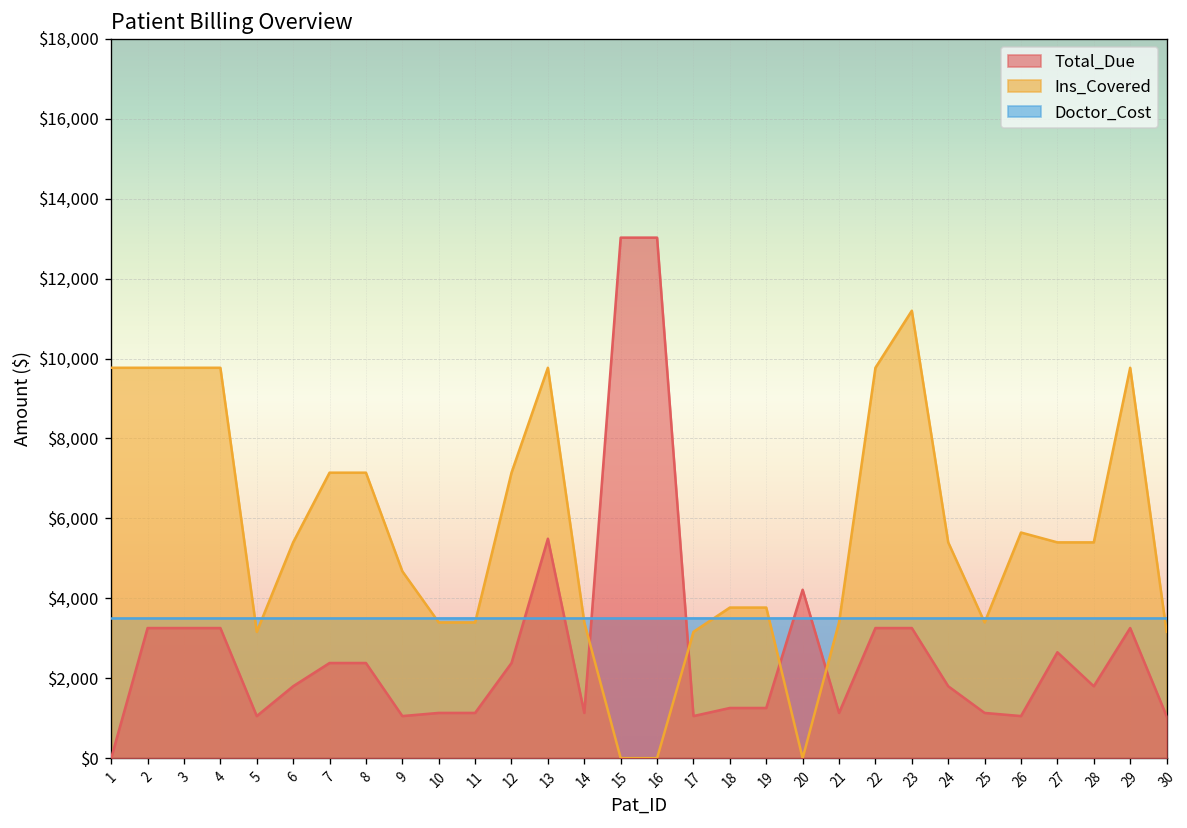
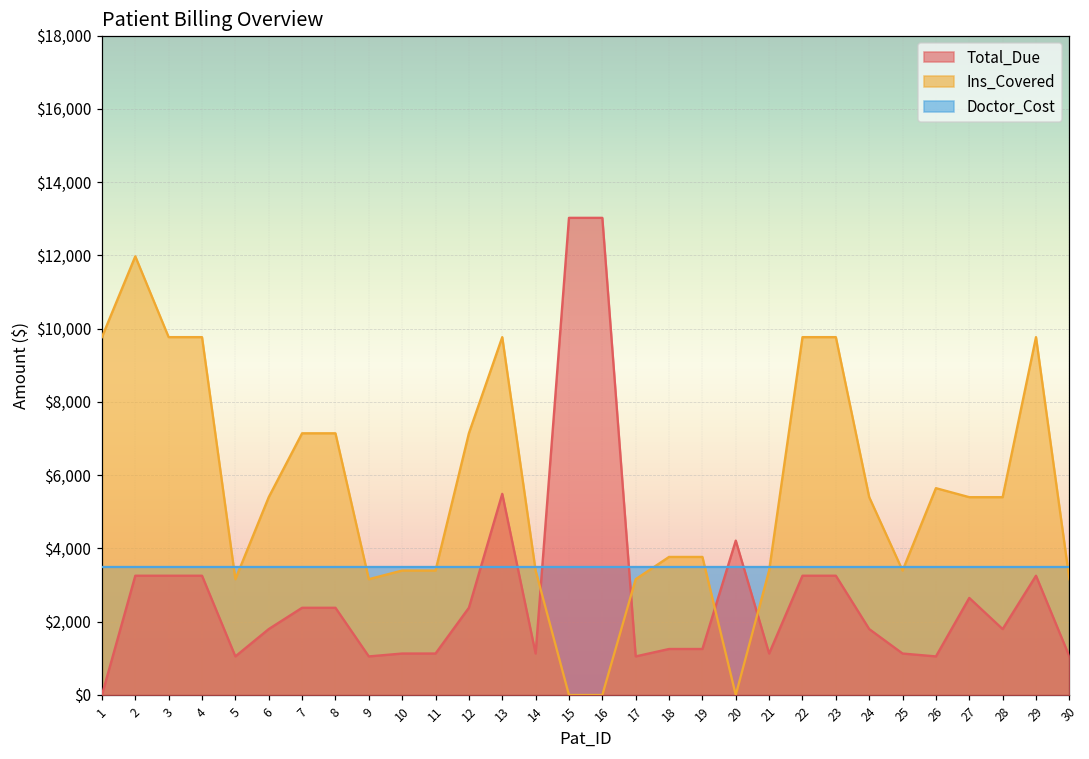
  {
    "Total_Due": {
      "1": "$0",
      "2": "$3,300",
      "3": "$3,300",
      "4": "$3,300",
      "5": "$1,100",
      "6": "$1,800",
      "7": "$2,400",
      "8": "$2,400",
      "9": "$1,100",
      "10": "$1,100",
      "11": "$1,100",
      "12": "$2,400",
      "13": "$5,500",
      "14": "$1,100",
      "15": "$13,000",
      "16": "$13,000",
      "17": "$1,100",
      "18": "$1,300",
      "19": "$1,300",
      "20": "$4,200",
      "21": "$1,100",
      "22": "$3,300",
      "23": "$3,300",
      "24": "$1,800",
      "25": "$1,100",
      "26": "$1,100",
      "27": "$2,700",
      "28": "$1,800",
      "29": "$3,300",
      "30": "$1,100"
    },
    "Ins_Covered": {
      "1": "$9,800",
-     "2": "$9,800",
+     "2": "$12,000",
      "3": "$9,800",
      "4": "$9,800",
      "5": "$3,200",
      "6": "$5,400",
      "7": "$7,100",
      "8": "$7,100",
-     "9": "$4,700",
+     "9": "$3,200",
      "10": "$3,400",
      "11": "$3,400",
      "12": "$7,100",
      "13": "$9,800",
      "14": "$3,400",
      "15": "$0",
      "16": "$0",
      "17": "$3,200",
      "18": "$3,800",
      "19": "$3,800",
      "20": "$0",
      "21": "$3,400",
      "22": "$9,800",
-     "23": "$11,200",
+     "23": "$9,800",
      "24": "$5,400",
      "25": "$3,400",
      "26": "$5,600",
      "27": "$5,400",
      "28": "$5,400",
      "29": "$9,800",
      "30": "$3,200"
    },
    "Doctor_Cost": {
      "1": "$3,500",
      "2": "$3,500",
      "3": "$3,500",
      "4": "$3,500",
      "5": "$3,500",
      "6": "$3,500",
      "7": "$3,500",
      "8": "$3,500",
      "9": "$3,500",
      "10": "$3,500",
      "11": "$3,500",
      "12": "$3,500",
      "13": "$3,500",
      "14": "$3,500",
      "15": "$3,500",
      "16": "$3,500",
      "17": "$3,500",
      "18": "$3,500",
      "19": "$3,500",
      "20": "$3,500",
      "21": "$3,500",
      "22": "$3,500",
      "23": "$3,500",
      "24": "$3,500",
      "25": "$3,500",
      "26": "$3,500",
      "27": "$3,500",
      "28": "$3,500",
      "29": "$3,500",
      "30": "$3,500"
    }
  }
